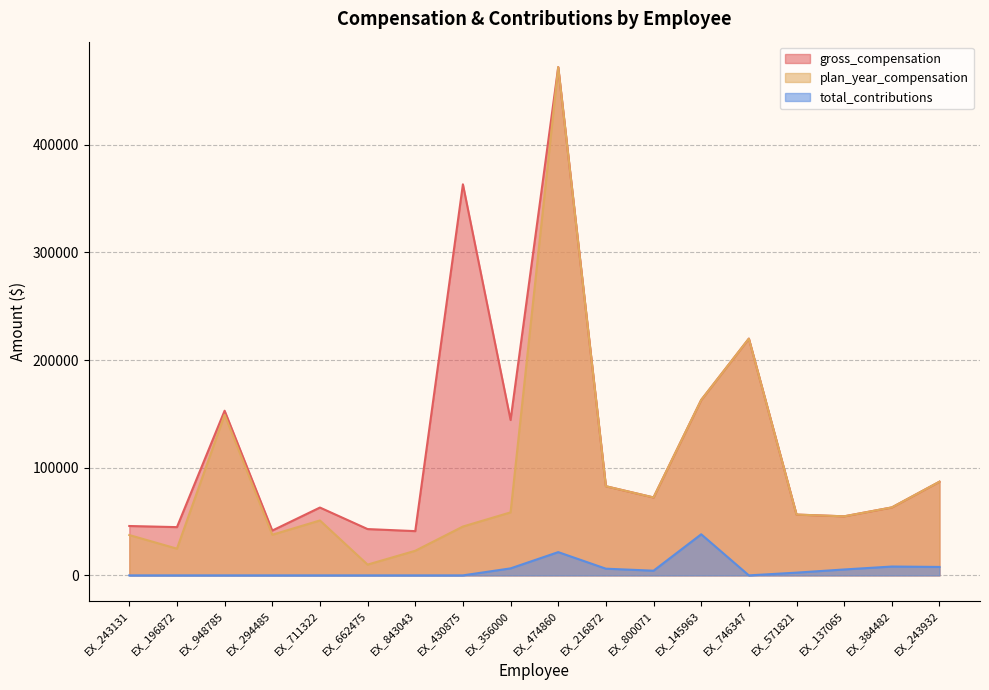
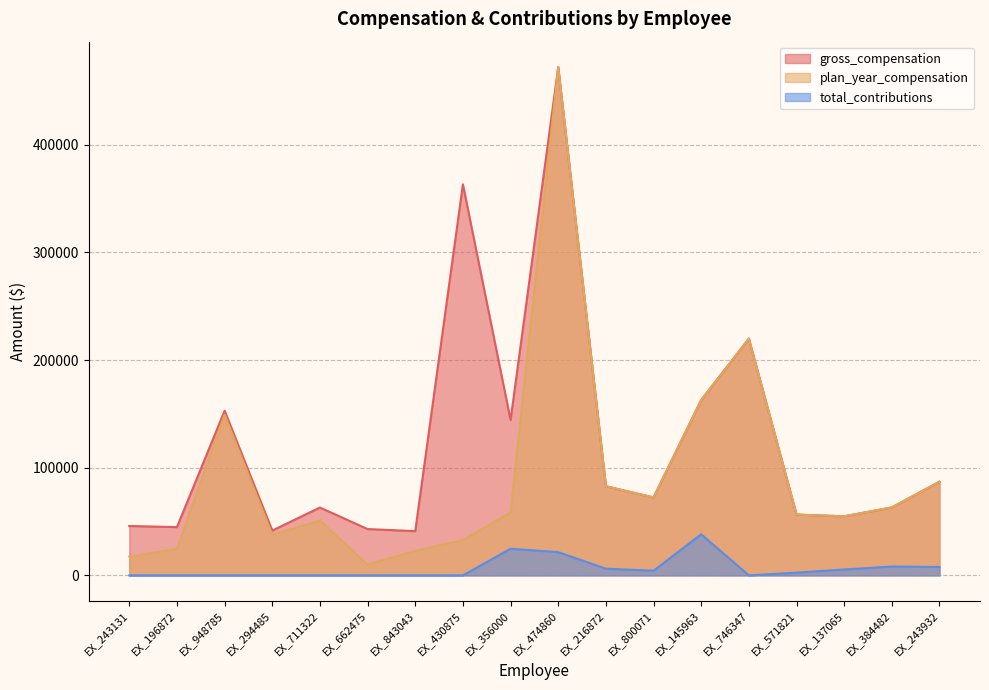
  {
    "gross_compensation": {
      "EX_243131": 46000,
      "EX_196872": 45000,
      "EX_948785": 153000,
      "EX_294485": 42000,
      "EX_711322": 63000,
      "EX_662475": 43000,
      "EX_843043": 41000,
      "EX_430875": 363000,
      "EX_356000": 144000
    },
    "plan_year_compensation": {
-     "EX_243131": 37000,
+     "EX_243131": 17000,
      "EX_196872": 25000,
      "EX_948785": 149000,
      "EX_294485": 38000,
      "EX_711322": 51000,
      "EX_662475": 10000,
      "EX_843043": 23000,
-     "EX_430875": 45000,
+     "EX_430875": 33000,
      "EX_356000": 59000
    },
    "total_contributions": {
      "EX_243131": 0,
      "EX_196872": 0,
      "EX_948785": 0,
      "EX_294485": 0,
      "EX_711322": 0,
      "EX_662475": 0,
      "EX_843043": 0,
      "EX_430875": 0,
-     "EX_356000": 6000,
+     "EX_356000": 25000,
      "EX_474860": 22000,
      "EX_216872": 6000,
      "EX_800071": 4000,
      "EX_145963": 38000,
      "EX_746347": 0,
      "EX_571821": 3000,
      "EX_137065": 5000,
      "EX_384482": 8000,
      "EX_243932": 8000
    }
  }
